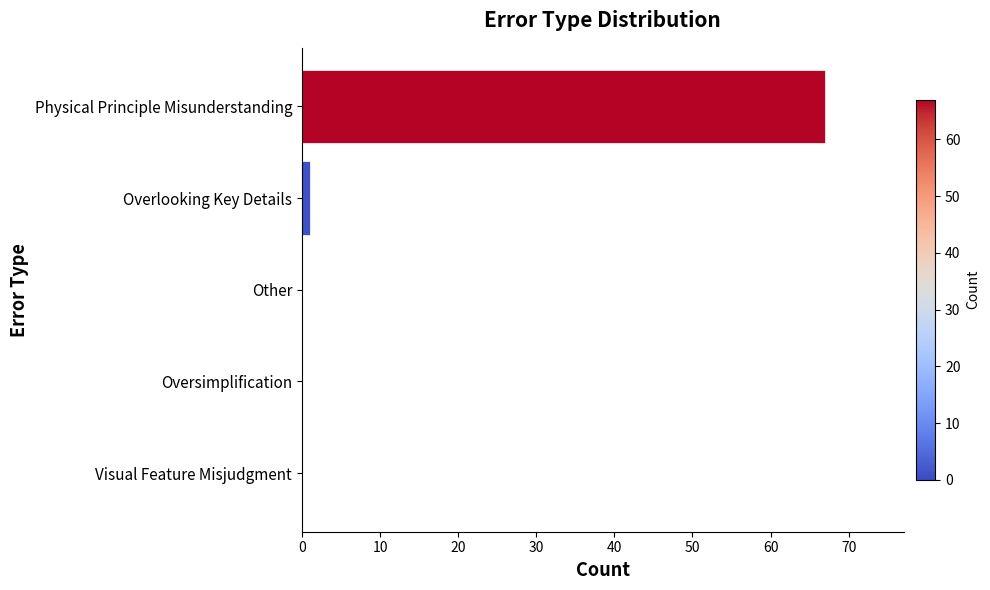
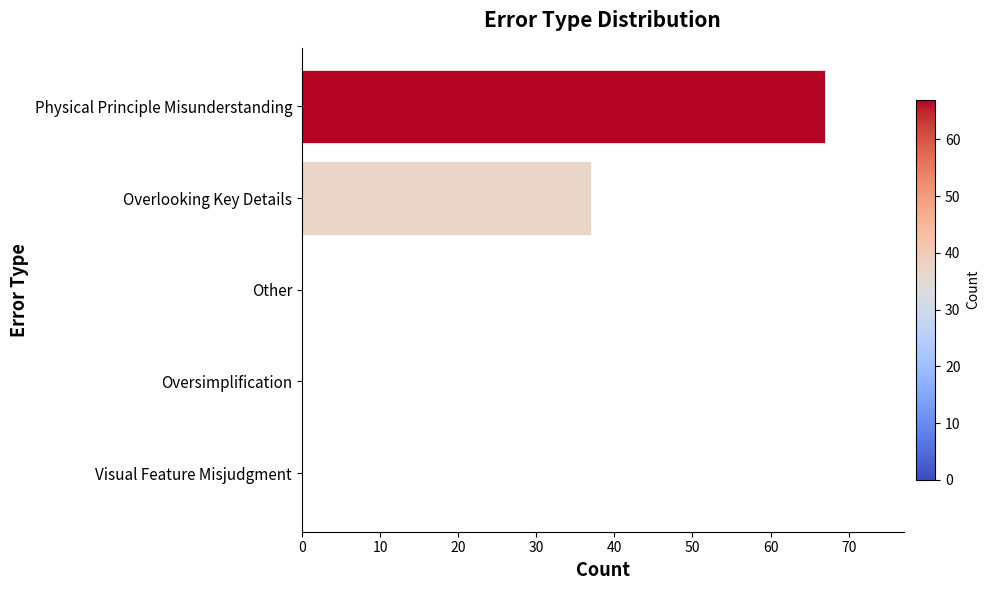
  {
    "Physical Principle Misunderstanding": 67,
-   "Overlooking Key Details": 1,
+   "Overlooking Key Details": 37,
    "Other": 0,
    "Oversimplification": 0,
    "Visual Feature Misjudgment": 0
  }
